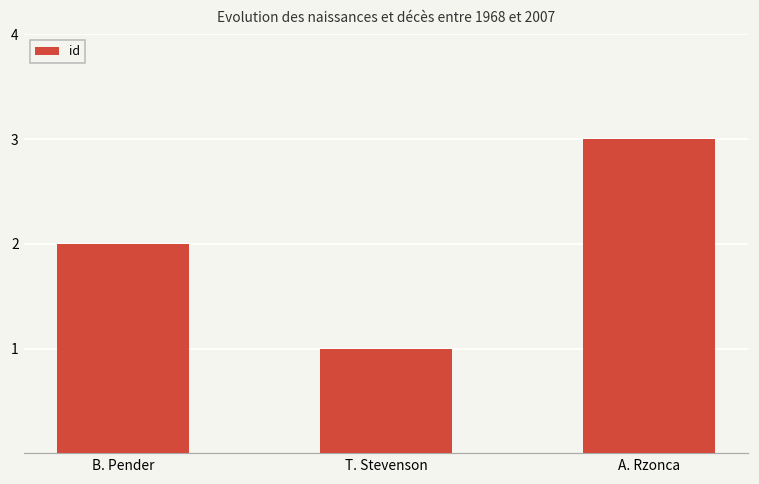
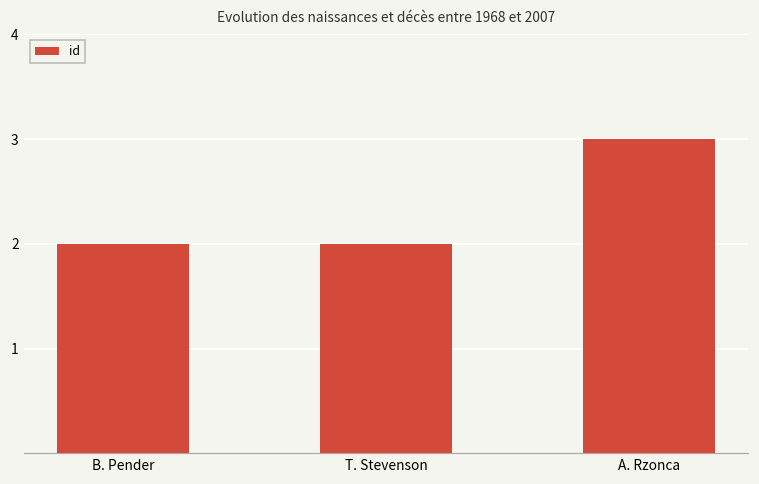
  {
    "B. Pender": 2,
-   "T. Stevenson": 1,
+   "T. Stevenson": 2,
    "A. Rzonca": 3
  }
